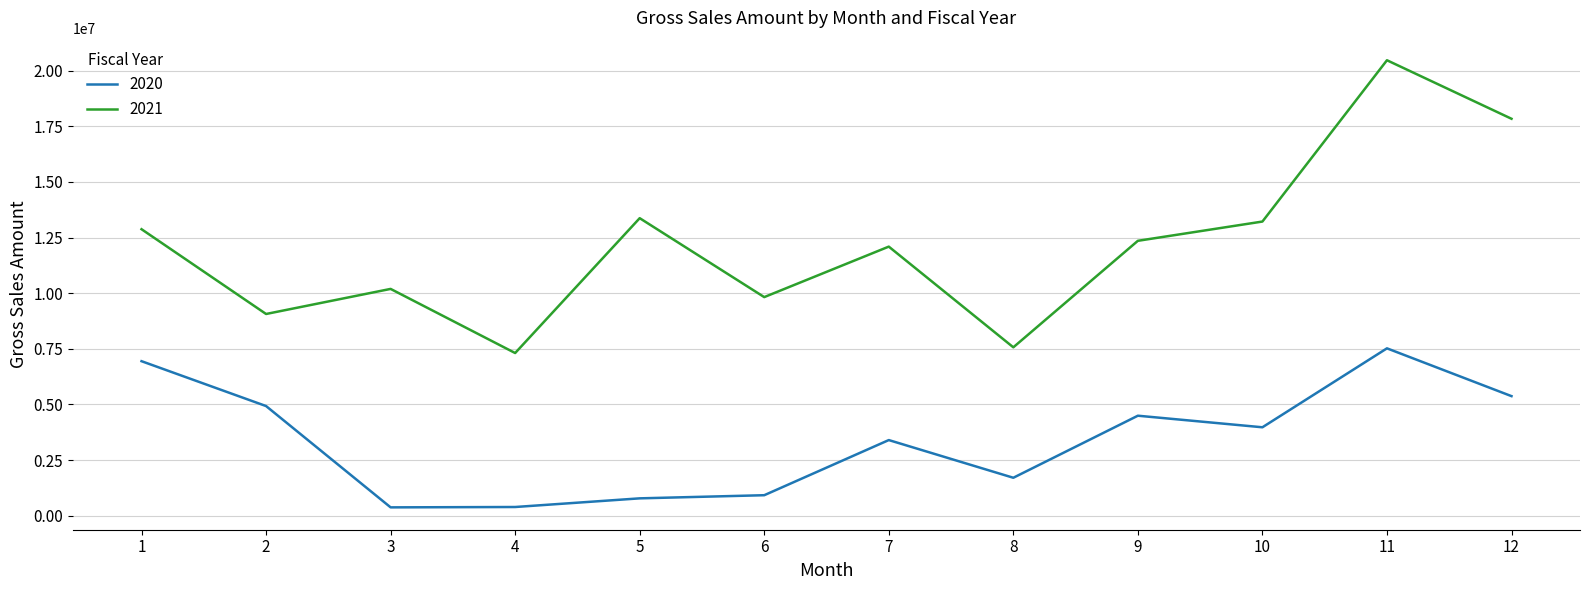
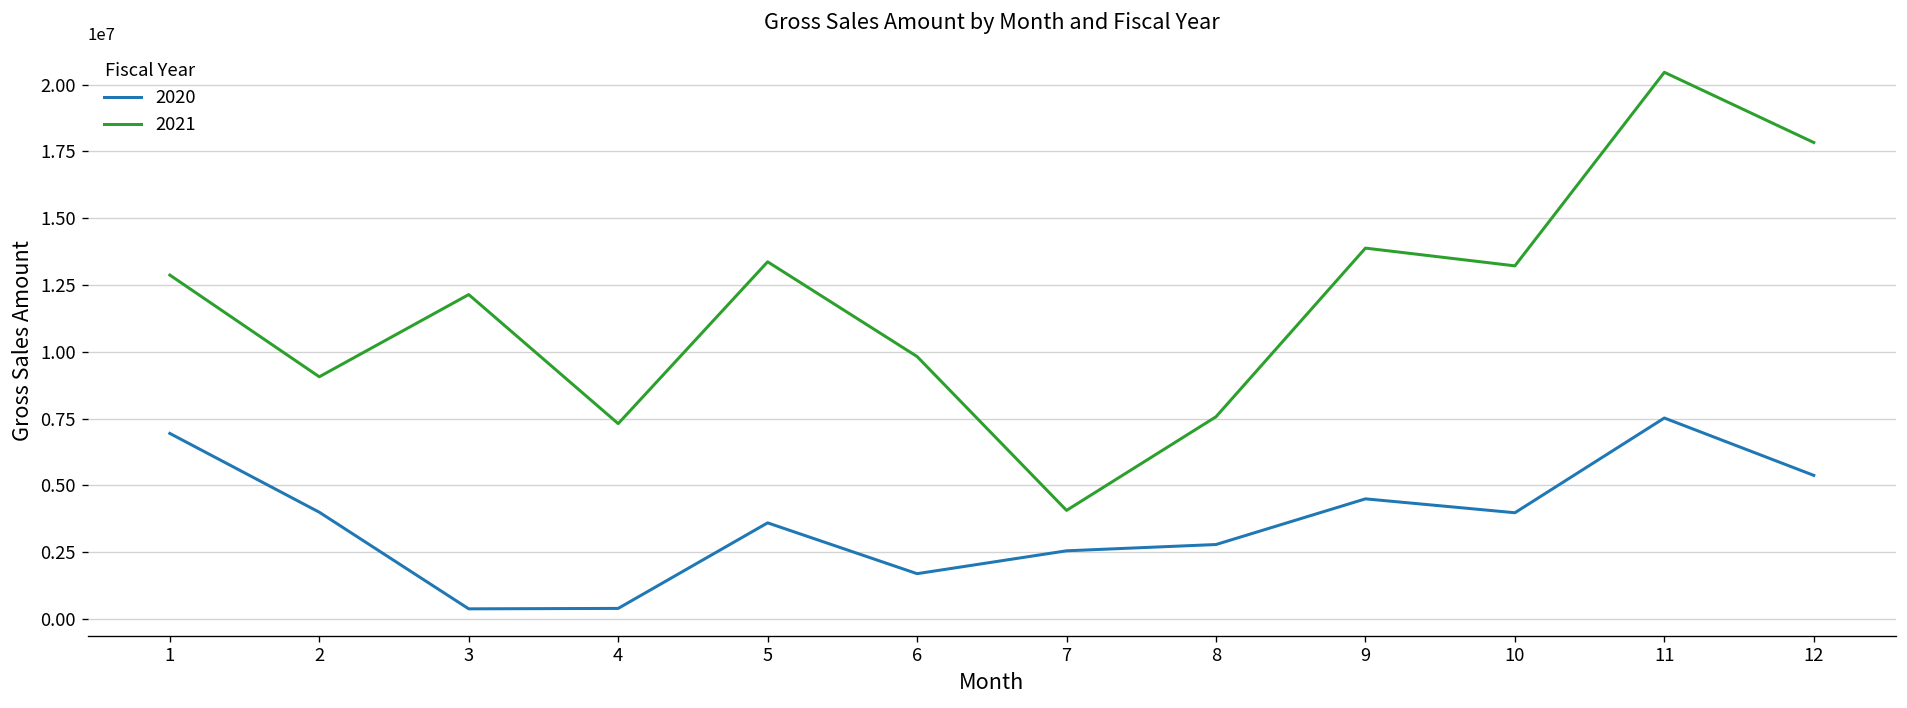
  {
    "2020": {
      "1": 6900000,
-     "2": 4900000,
+     "2": 4000000,
      "3": 400000,
      "4": 400000,
-     "5": 800000,
-     "6": 900000,
-     "7": 3400000,
-     "8": 1700000,
+     "5": 3600000,
+     "6": 1700000,
+     "7": 2600000,
+     "8": 2800000,
      "9": 4500000,
      "10": 4000000,
      "11": 7500000,
      "12": 5400000
    },
    "2021": {
      "1": 12900000,
      "2": 9100000,
-     "3": 10200000,
+     "3": 12100000,
      "4": 7300000,
      "5": 13400000,
      "6": 9800000,
-     "7": 12100000,
+     "7": 4100000,
      "8": 7600000,
-     "9": 12400000,
+     "9": 13900000,
      "10": 13200000,
      "11": 20500000,
      "12": 17800000
    }
  }
